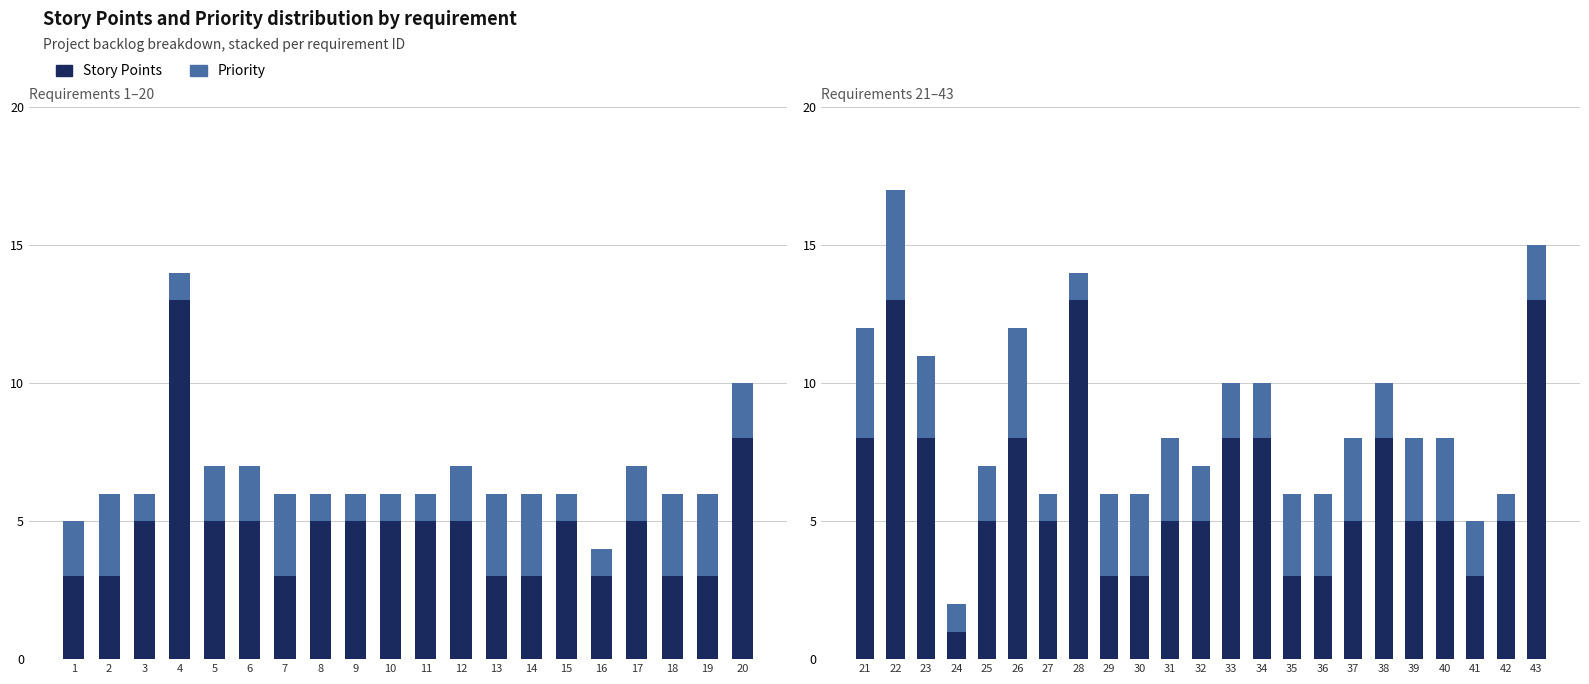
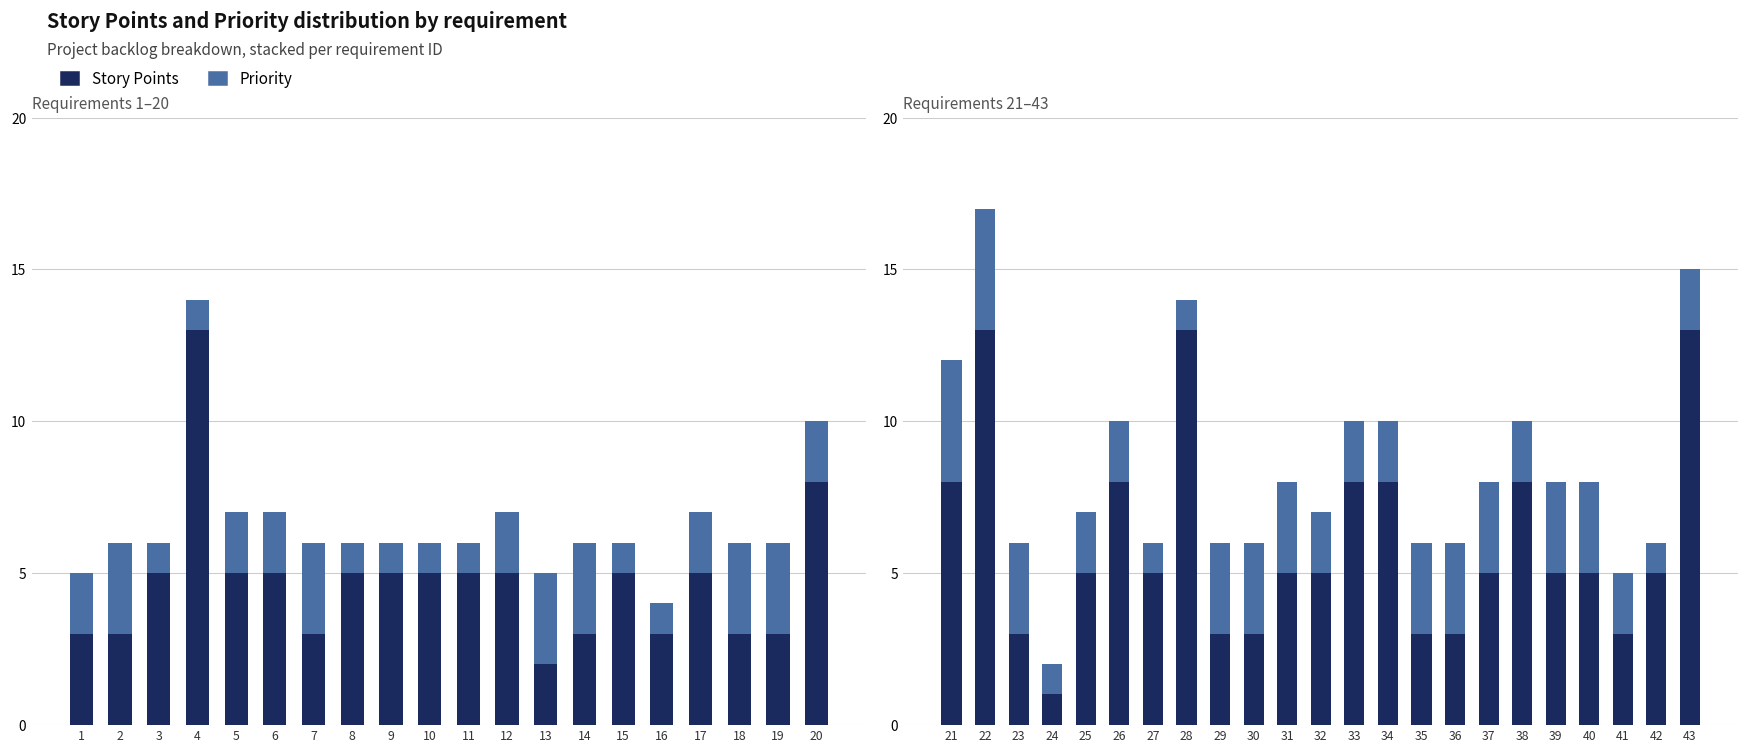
  {
    "Requirements 1–20": {
      "Story Points": {
        "1": 3,
        "2": 3,
        "3": 5,
        "4": 13,
        "5": 5,
        "6": 5,
        "7": 3,
        "8": 5,
        "9": 5,
        "10": 5,
        "11": 5,
        "12": 5,
-       "13": 3,
+       "13": 2,
        "14": 3,
        "15": 5,
        "16": 3,
        "17": 5,
        "18": 3,
        "19": 3,
        "20": 8
      },
      "Priority": {
        "1": 2,
        "2": 3,
        "3": 1,
        "4": 1,
        "5": 2,
        "6": 2,
        "7": 3,
        "8": 1,
        "9": 1,
        "10": 1,
        "11": 1,
        "12": 2,
        "13": 3,
        "14": 3,
        "15": 1,
        "16": 1,
        "17": 2,
        "18": 3,
        "19": 3,
        "20": 2
      }
    },
    "Requirements 21–43": {
      "Story Points": {
        "21": 8,
        "22": 13,
-       "23": 8,
+       "23": 3,
        "24": 1,
        "25": 5,
        "26": 8,
        "27": 5,
        "28": 13,
        "29": 3,
        "30": 3,
        "31": 5,
        "32": 5,
        "33": 8,
        "34": 8,
        "35": 3,
        "36": 3,
        "37": 5,
        "38": 8,
        "39": 5,
        "40": 5,
        "41": 3,
        "42": 5,
        "43": 13
      },
      "Priority": {
        "21": 4,
        "22": 4,
        "23": 3,
        "24": 1,
        "25": 2,
-       "26": 4,
+       "26": 2,
        "27": 1,
        "28": 1,
        "29": 3,
        "30": 3,
        "31": 3,
        "32": 2,
        "33": 2,
        "34": 2,
        "35": 3,
        "36": 3,
        "37": 3,
        "38": 2,
        "39": 3,
        "40": 3,
        "41": 2,
        "42": 1,
        "43": 2
      }
    }
  }
